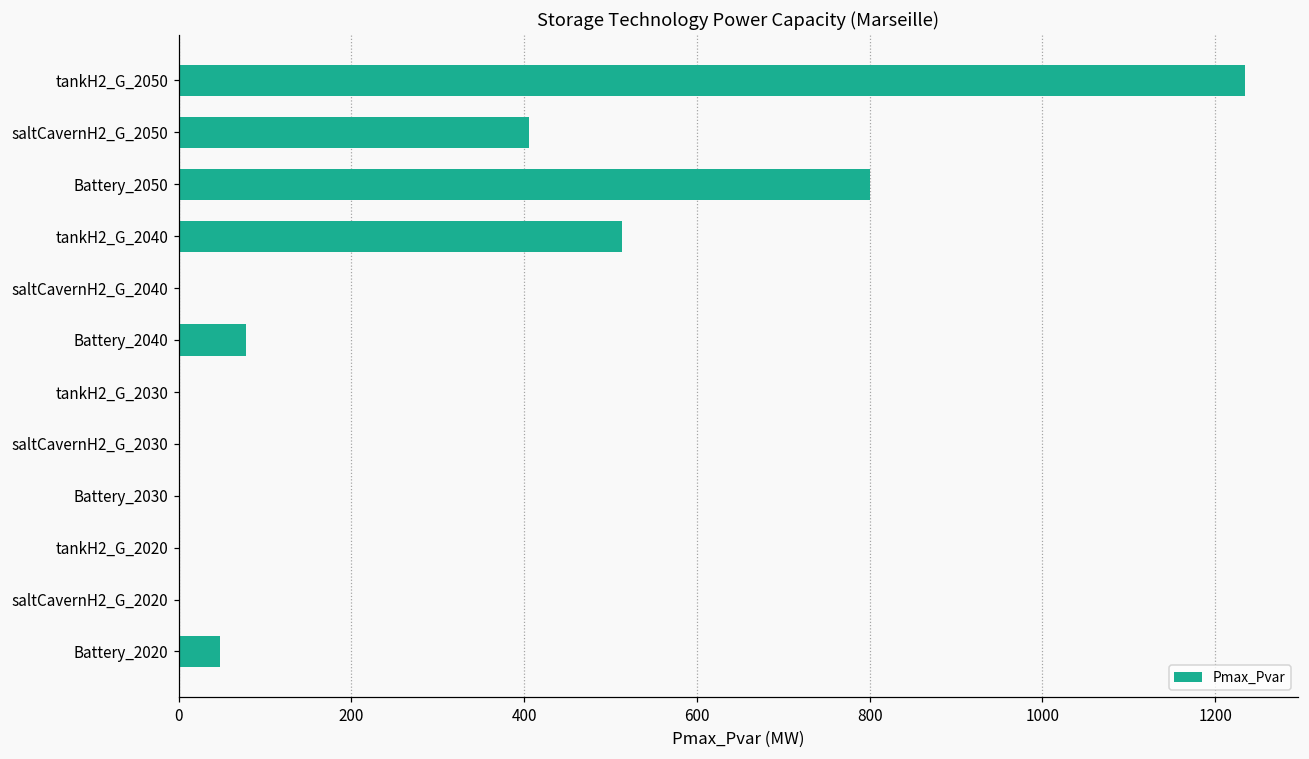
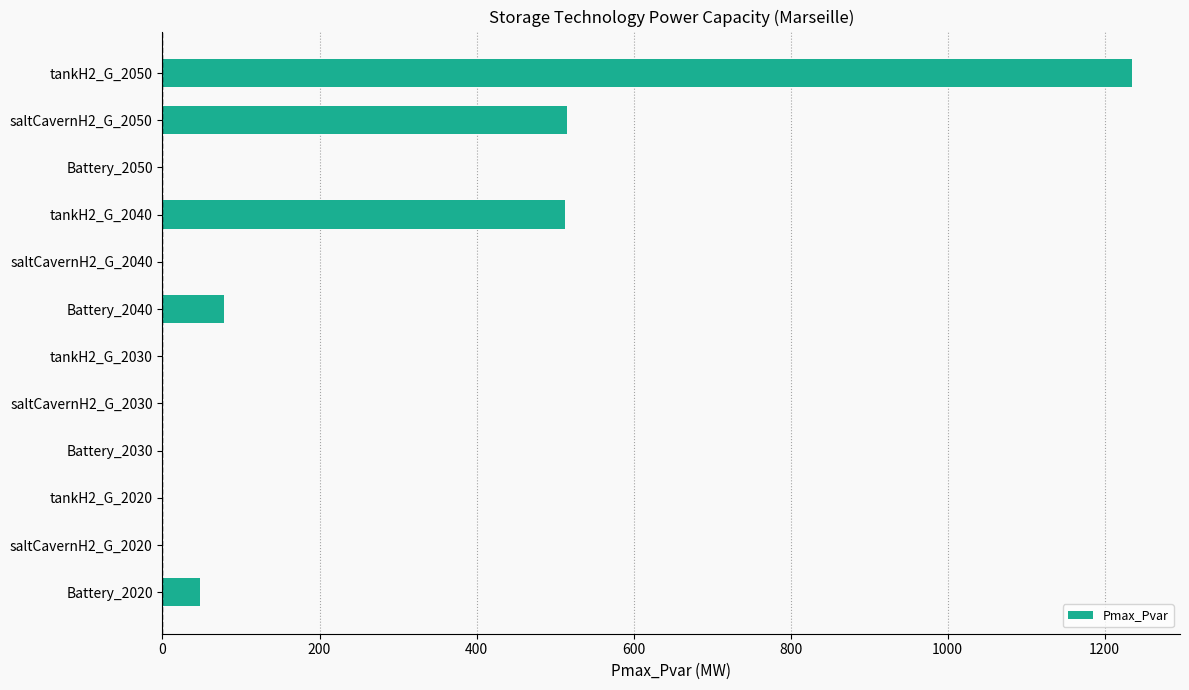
  {
    "tankH2_G_2050": 1230,
-   "saltCavernH2_G_2050": 410,
-   "Battery_2050": 800,
+   "saltCavernH2_G_2050": 510,
+   "Battery_2050": 0,
    "tankH2_G_2040": 510,
    "saltCavernH2_G_2040": 0,
    "Battery_2040": 80,
    "tankH2_G_2030": 0,
    "saltCavernH2_G_2030": 0,
    "Battery_2030": 0,
    "tankH2_G_2020": 0,
    "saltCavernH2_G_2020": 0,
    "Battery_2020": 50
  }
